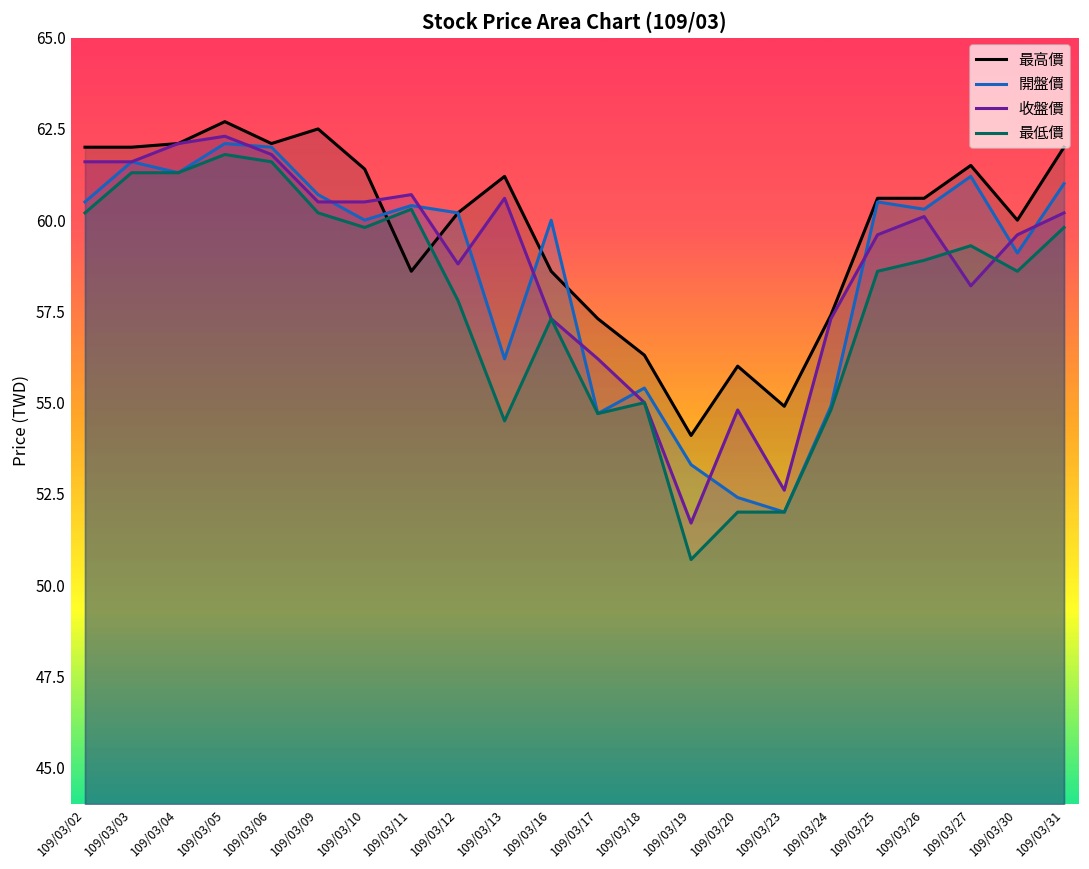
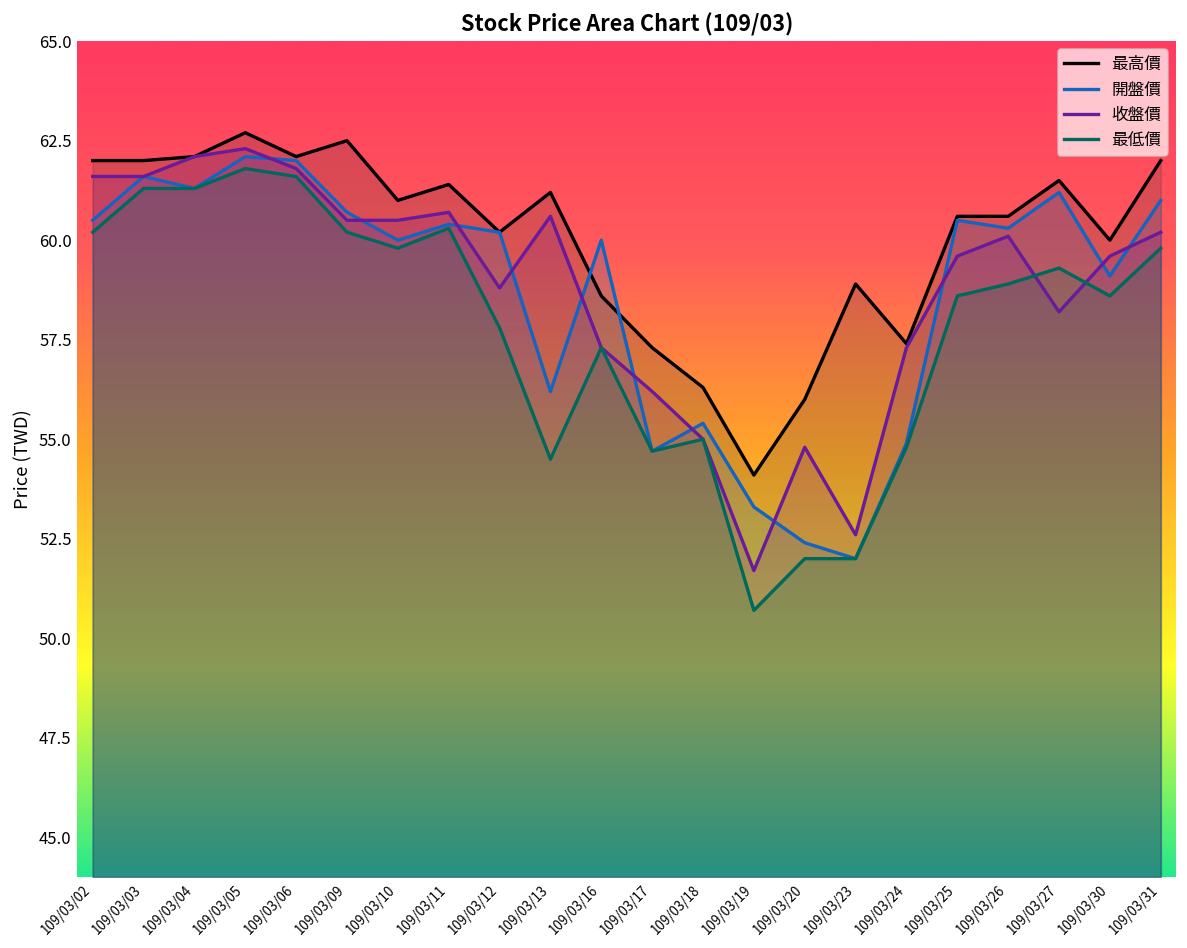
  {
    "最高價": {
      "109/03/02": 62.0,
      "109/03/03": 62.0,
      "109/03/05": 62.7,
      "109/03/06": 62.1,
      "109/03/09": 62.5,
-     "109/03/10": 61.4,
-     "109/03/11": 58.6,
+     "109/03/10": 61.0,
+     "109/03/11": 61.4,
      "109/03/13": 61.2,
      "109/03/16": 58.6,
      "109/03/17": 57.3,
      "109/03/18": 56.3,
      "109/03/19": 54.1,
      "109/03/20": 56.0,
-     "109/03/23": 54.9,
+     "109/03/23": 58.9,
      "109/03/24": 57.4,
      "109/03/25": 60.6,
      "109/03/26": 60.6,
      "109/03/27": 61.5,
      "109/03/30": 60.0,
      "109/03/31": 62.0
    },
    "開盤價": {
      "109/03/02": 60.5,
      "109/03/05": 62.1,
      "109/03/06": 62.0,
      "109/03/09": 60.7,
      "109/03/10": 60.0,
      "109/03/11": 60.4,
      "109/03/13": 56.2,
      "109/03/16": 60.0,
      "109/03/18": 55.4,
      "109/03/19": 53.3,
      "109/03/20": 52.4,
      "109/03/24": 54.9,
      "109/03/25": 60.5,
      "109/03/26": 60.3,
      "109/03/27": 61.2,
      "109/03/30": 59.1,
      "109/03/31": 61.0
    },
    "收盤價": {
      "109/03/02": 61.6,
      "109/03/05": 62.3,
      "109/03/06": 61.8,
      "109/03/09": 60.5,
      "109/03/10": 60.5,
      "109/03/11": 60.7,
      "109/03/12": 58.8,
      "109/03/13": 60.6,
      "109/03/17": 56.2,
      "109/03/19": 51.7,
      "109/03/20": 54.8,
      "109/03/23": 52.6,
      "109/03/24": 57.3,
      "109/03/25": 59.6,
      "109/03/26": 60.1,
      "109/03/27": 58.2,
      "109/03/30": 59.6,
      "109/03/31": 60.2
    },
    "最低價": {
      "109/03/02": 60.2,
      "109/03/03": 61.3,
      "109/03/05": 61.8,
      "109/03/06": 61.6,
      "109/03/09": 60.2,
      "109/03/10": 59.8,
      "109/03/11": 60.3,
      "109/03/12": 57.8,
      "109/03/13": 54.5,
      "109/03/19": 50.7,
      "109/03/20": 52.0,
      "109/03/24": 54.8,
      "109/03/25": 58.6,
      "109/03/26": 58.9,
      "109/03/27": 59.3,
      "109/03/30": 58.6,
      "109/03/31": 59.8
    }
  }
